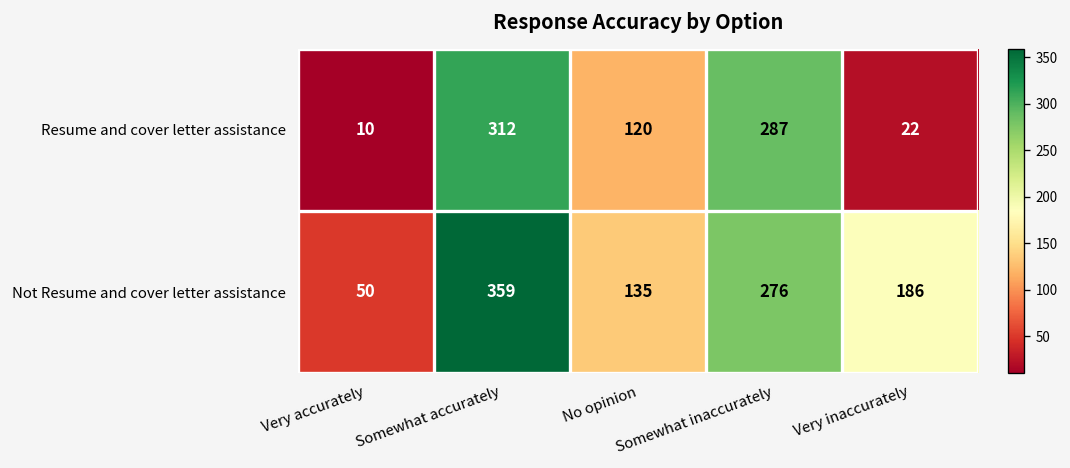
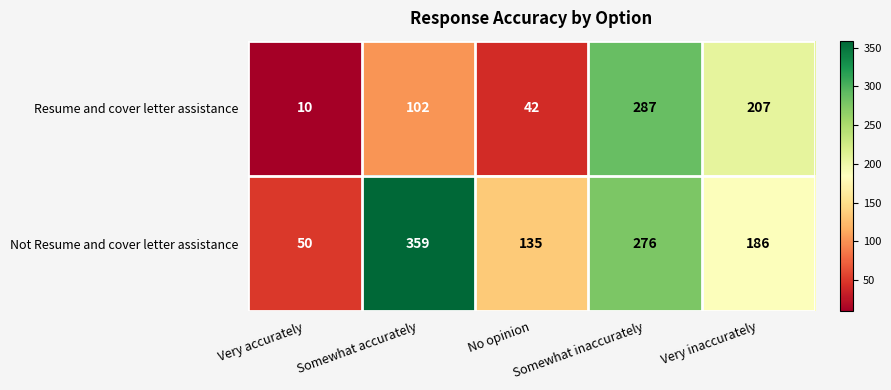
  {
    "Resume and cover letter assistance": {
      "Very accurately": 10,
-     "Somewhat accurately": 312,
-     "No opinion": 120,
+     "Somewhat accurately": 102,
+     "No opinion": 42,
      "Somewhat inaccurately": 287,
-     "Very inaccurately": 22
+     "Very inaccurately": 207
    },
    "Not Resume and cover letter assistance": {
      "Very accurately": 50,
      "Somewhat accurately": 359,
      "No opinion": 135,
      "Somewhat inaccurately": 276,
      "Very inaccurately": 186
    }
  }
